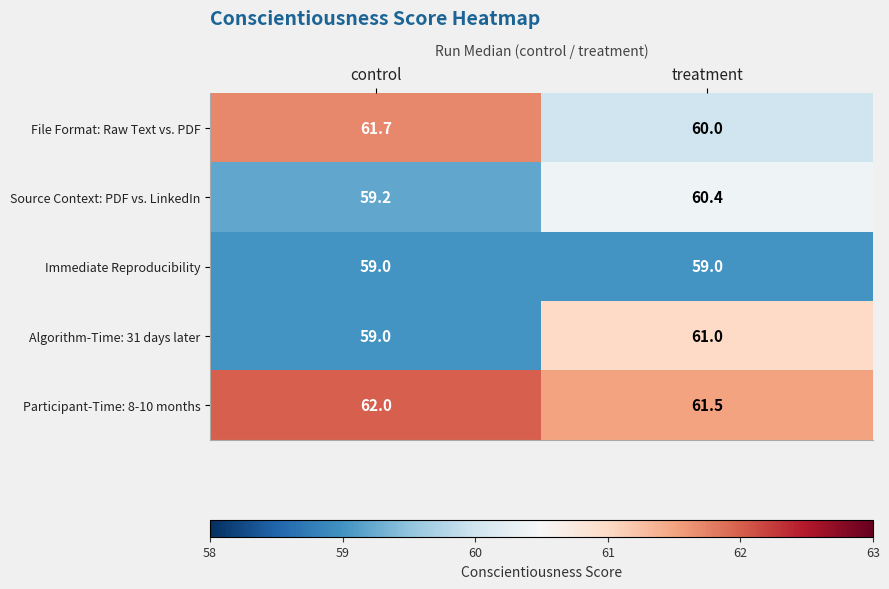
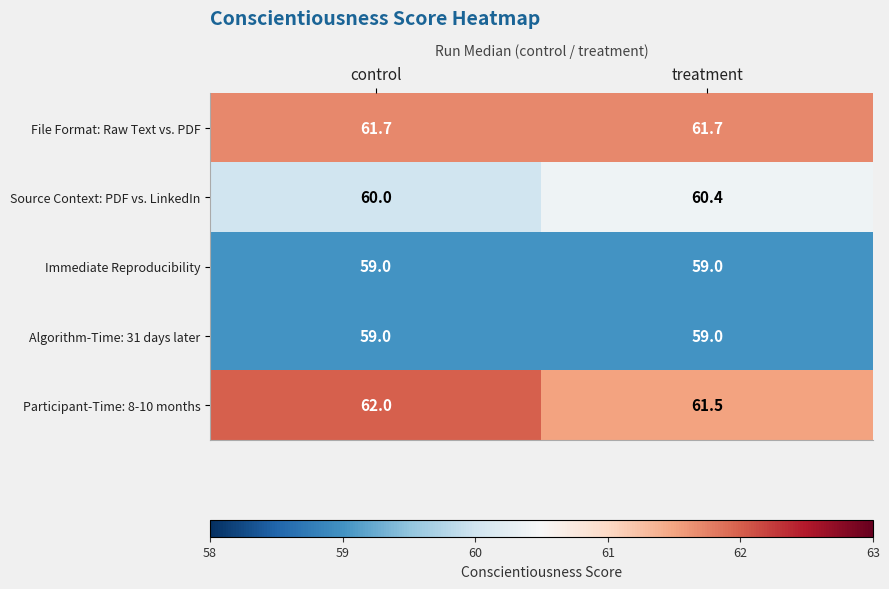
  {
    "File Format: Raw Text vs. PDF": {
      "control": 61.7,
-     "treatment": 60.0
+     "treatment": 61.7
    },
    "Source Context: PDF vs. LinkedIn": {
-     "control": 59.2,
+     "control": 60.0,
      "treatment": 60.4
    },
    "Immediate Reproducibility": {
      "control": 59.0,
      "treatment": 59.0
    },
    "Algorithm-Time: 31 days later": {
      "control": 59.0,
-     "treatment": 61.0
+     "treatment": 59.0
    },
    "Participant-Time: 8-10 months": {
      "control": 62.0,
      "treatment": 61.5
    }
  }
